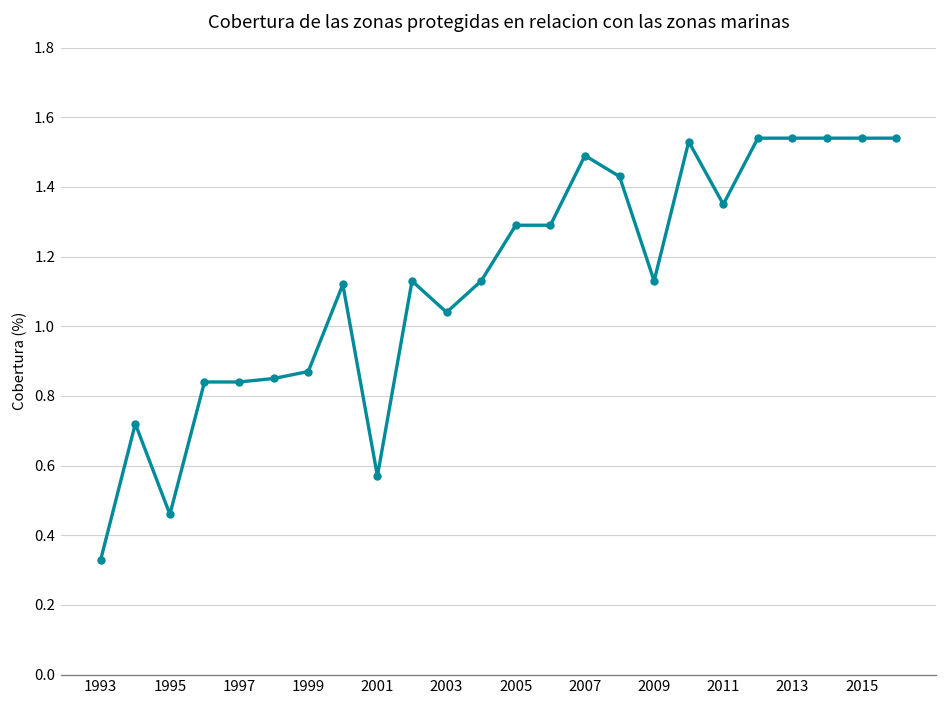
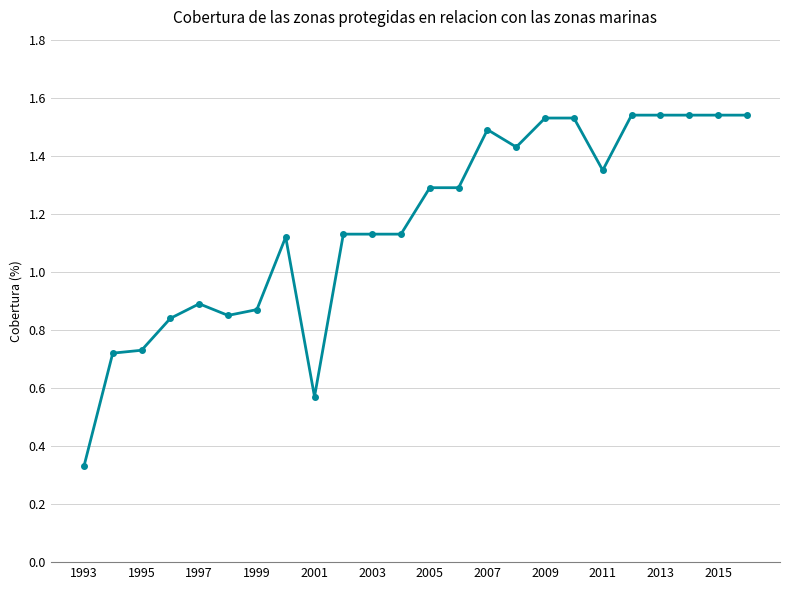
  {
    "1993": 0.33,
-   "1995": 0.46,
-   "1997": 0.84,
+   "1995": 0.73,
+   "1997": 0.89,
    "1999": 0.87,
    "2001": 0.57,
-   "2003": 1.04,
+   "2003": 1.13,
    "2005": 1.29,
    "2007": 1.49,
-   "2009": 1.13,
+   "2009": 1.53,
    "2011": 1.35,
    "2013": 1.54,
    "2015": 1.54
  }
